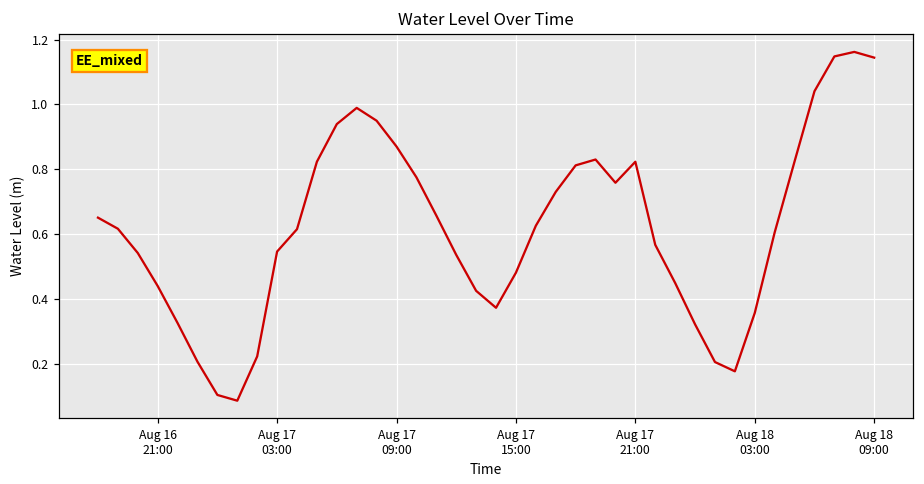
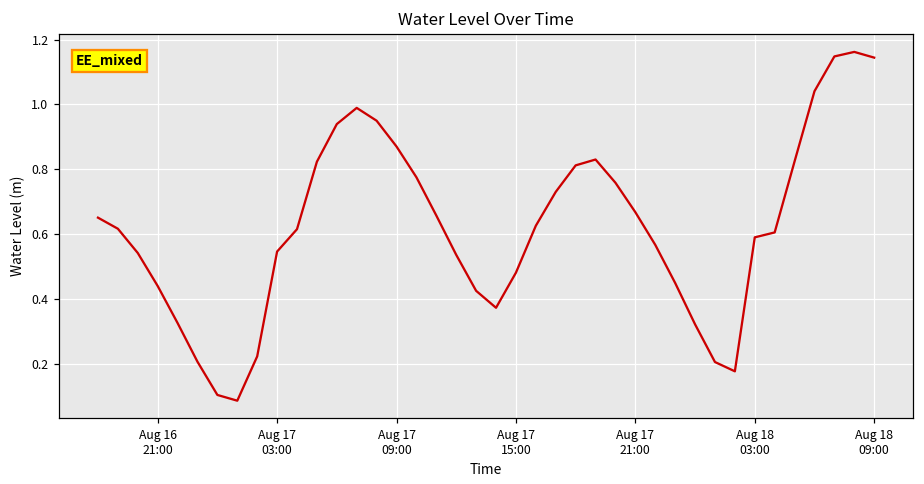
  {
    "Aug 16 21:00": 0.44,
    "Aug 17 03:00": 0.55,
    "Aug 17 09:00": 0.87,
    "Aug 17 15:00": 0.48,
-   "Aug 17 21:00": 0.82,
-   "Aug 18 03:00": 0.36,
+   "Aug 17 21:00": 0.67,
+   "Aug 18 03:00": 0.59,
    "Aug 18 09:00": 1.14
  }
